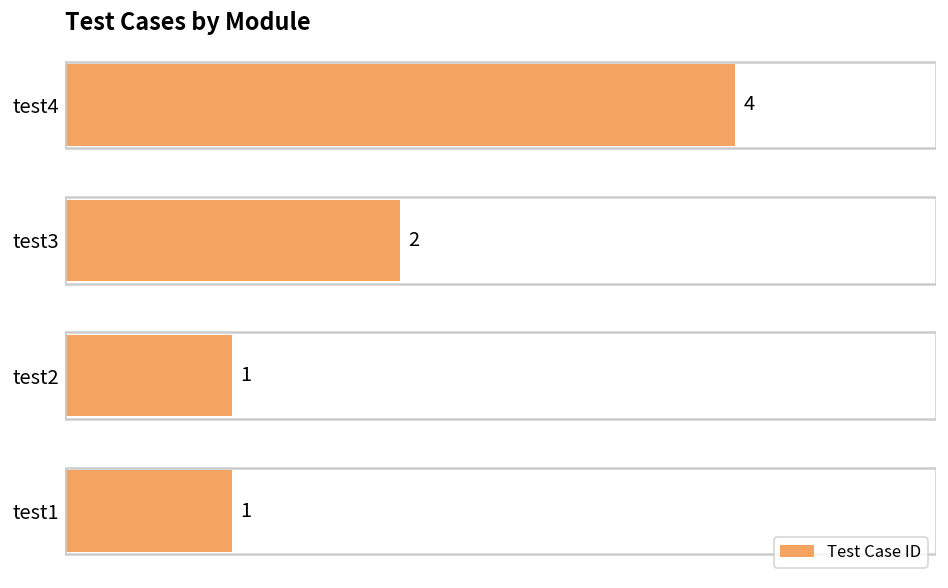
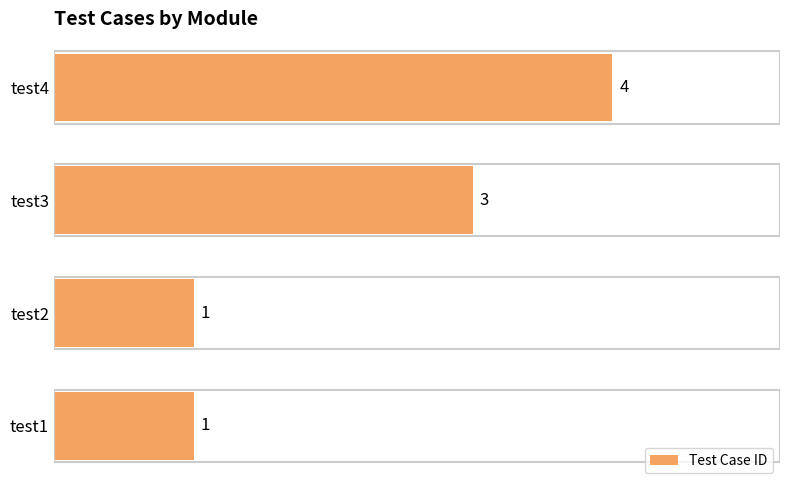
  {
    "test4": 4,
-   "test3": 2,
+   "test3": 3,
    "test2": 1,
    "test1": 1
  }
